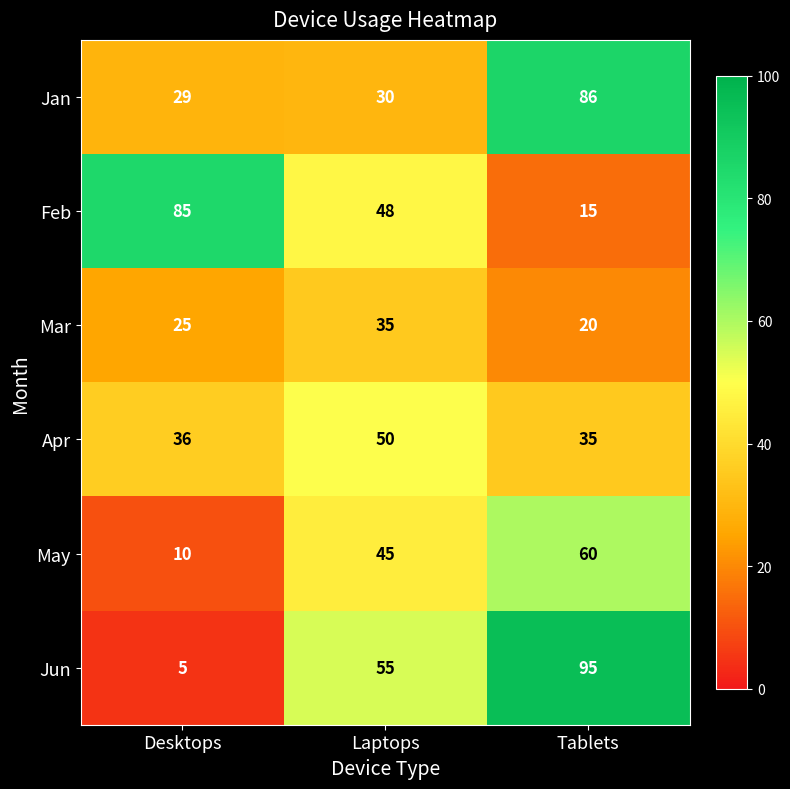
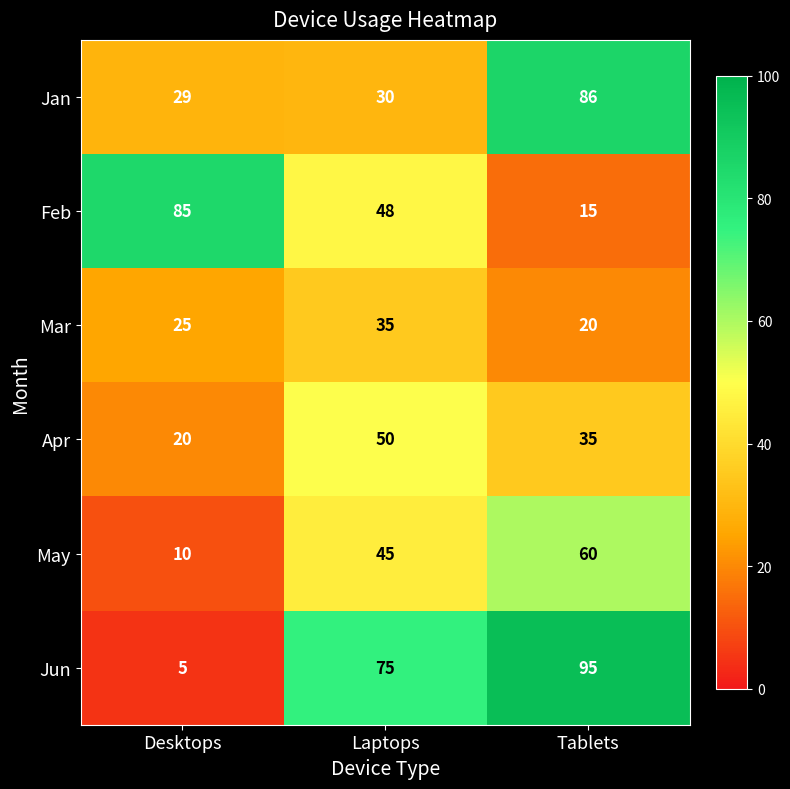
  {
    "Jan": {
      "Desktops": 29,
      "Laptops": 30,
      "Tablets": 86
    },
    "Feb": {
      "Desktops": 85,
      "Laptops": 48,
      "Tablets": 15
    },
    "Mar": {
      "Desktops": 25,
      "Laptops": 35,
      "Tablets": 20
    },
    "Apr": {
-     "Desktops": 36,
+     "Desktops": 20,
      "Laptops": 50,
      "Tablets": 35
    },
    "May": {
      "Desktops": 10,
      "Laptops": 45,
      "Tablets": 60
    },
    "Jun": {
      "Desktops": 5,
-     "Laptops": 55,
+     "Laptops": 75,
      "Tablets": 95
    }
  }
